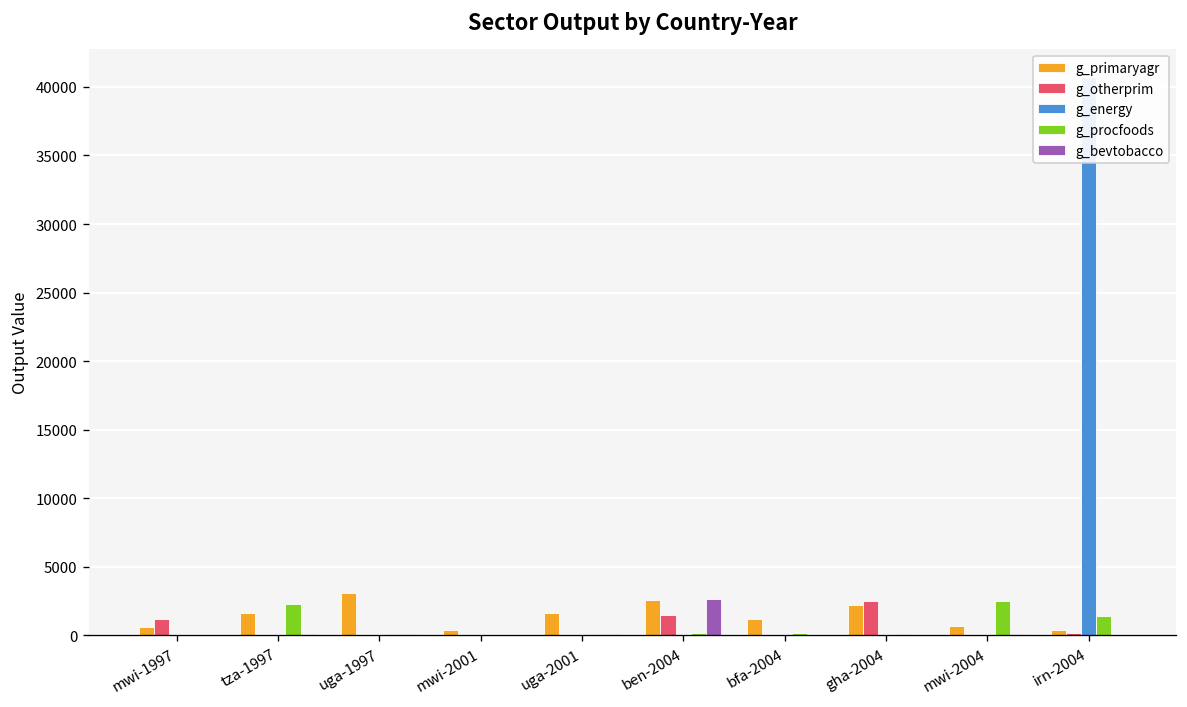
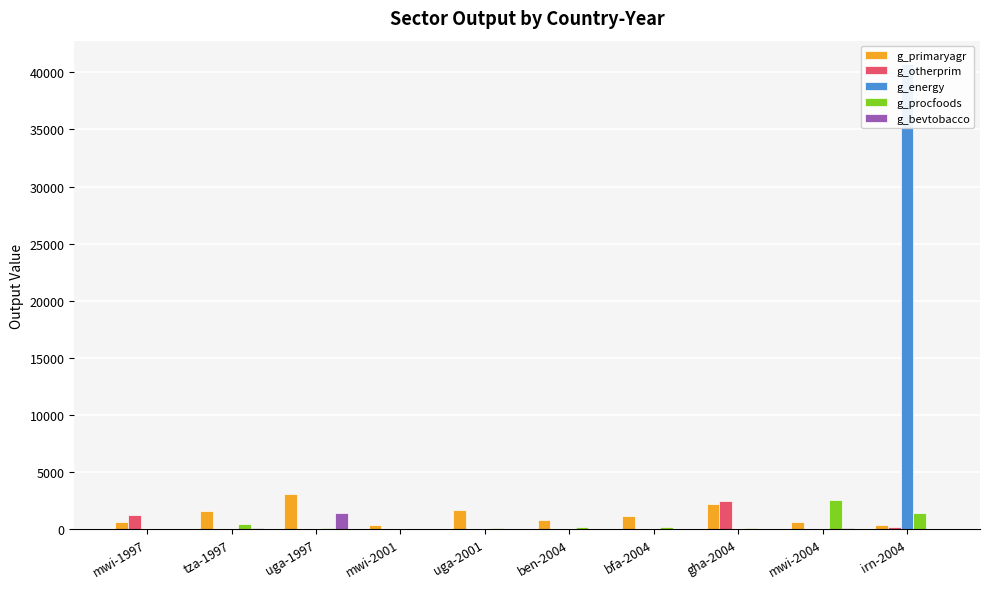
  {
    "g_primaryagr": {
      "mwi-1997": 600,
      "tza-1997": 1600,
      "uga-1997": 3100,
      "mwi-2001": 400,
      "uga-2001": 1700,
-     "ben-2004": 2600,
+     "ben-2004": 800,
      "bfa-2004": 1200,
      "gha-2004": 2200,
      "mwi-2004": 700,
      "irn-2004": 400
    },
    "g_otherprim": {
      "mwi-1997": 1200,
-     "ben-2004": 1500,
+     "ben-2004": 0,
      "gha-2004": 2500
    },
    "g_procfoods": {
-     "tza-1997": 2300,
+     "tza-1997": 400,
      "mwi-2004": 2500,
      "irn-2004": 1400
    },
    "g_bevtobacco": {
-     "uga-1997": 100,
-     "ben-2004": 2700
+     "uga-1997": 1400,
+     "ben-2004": 0
    }
  }
